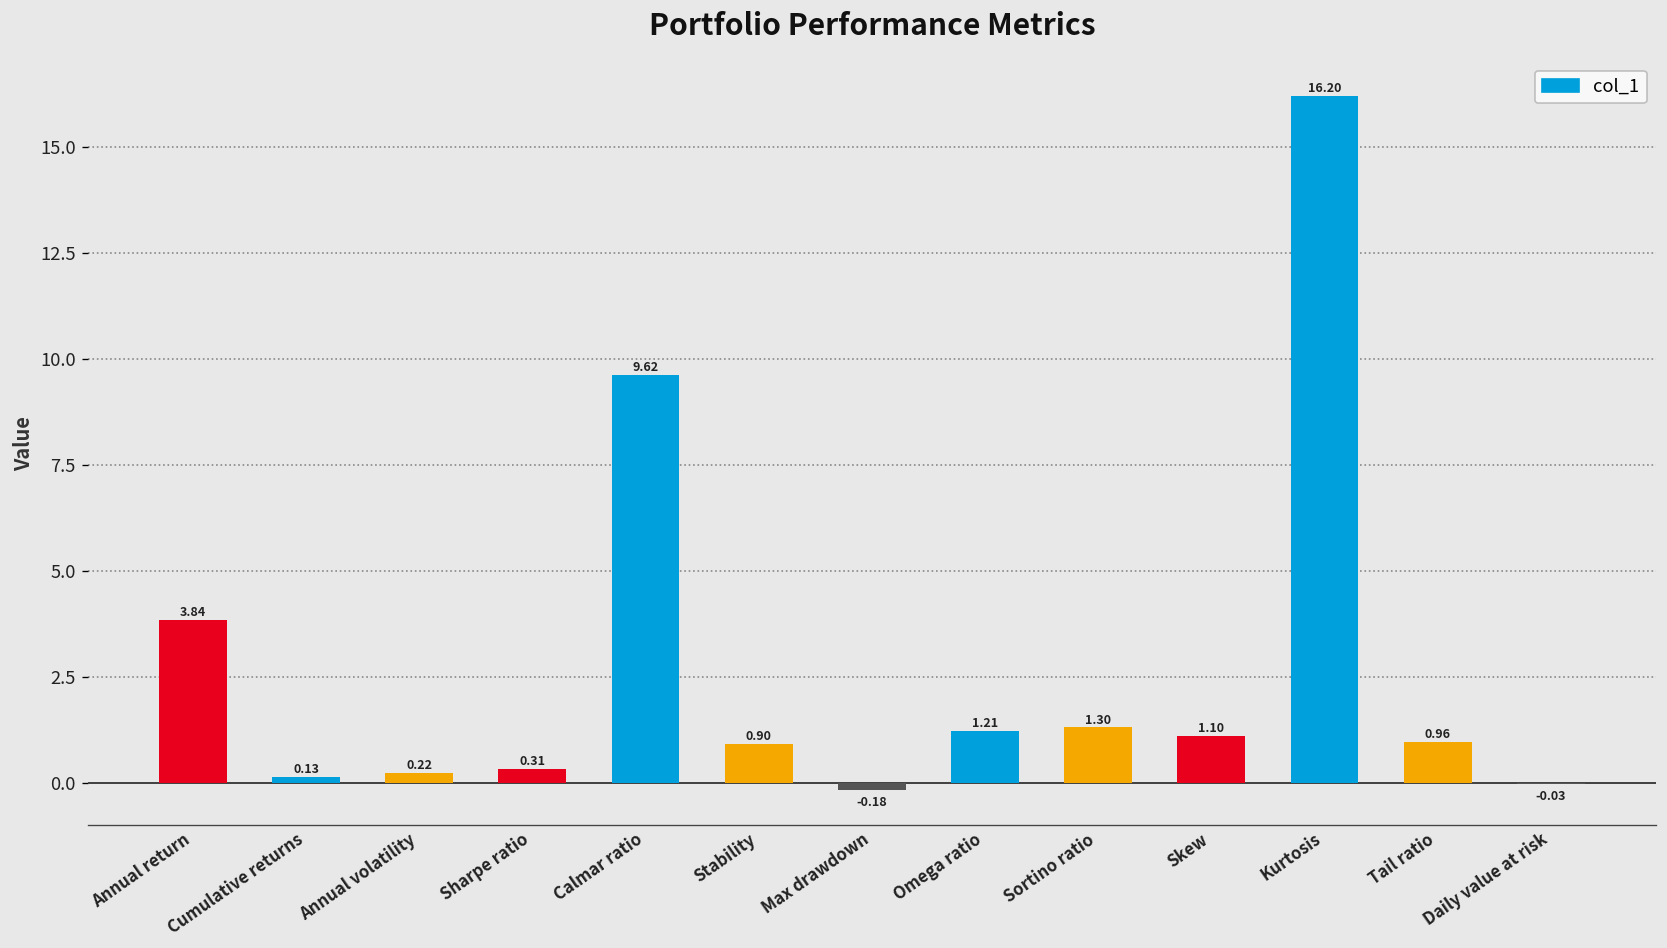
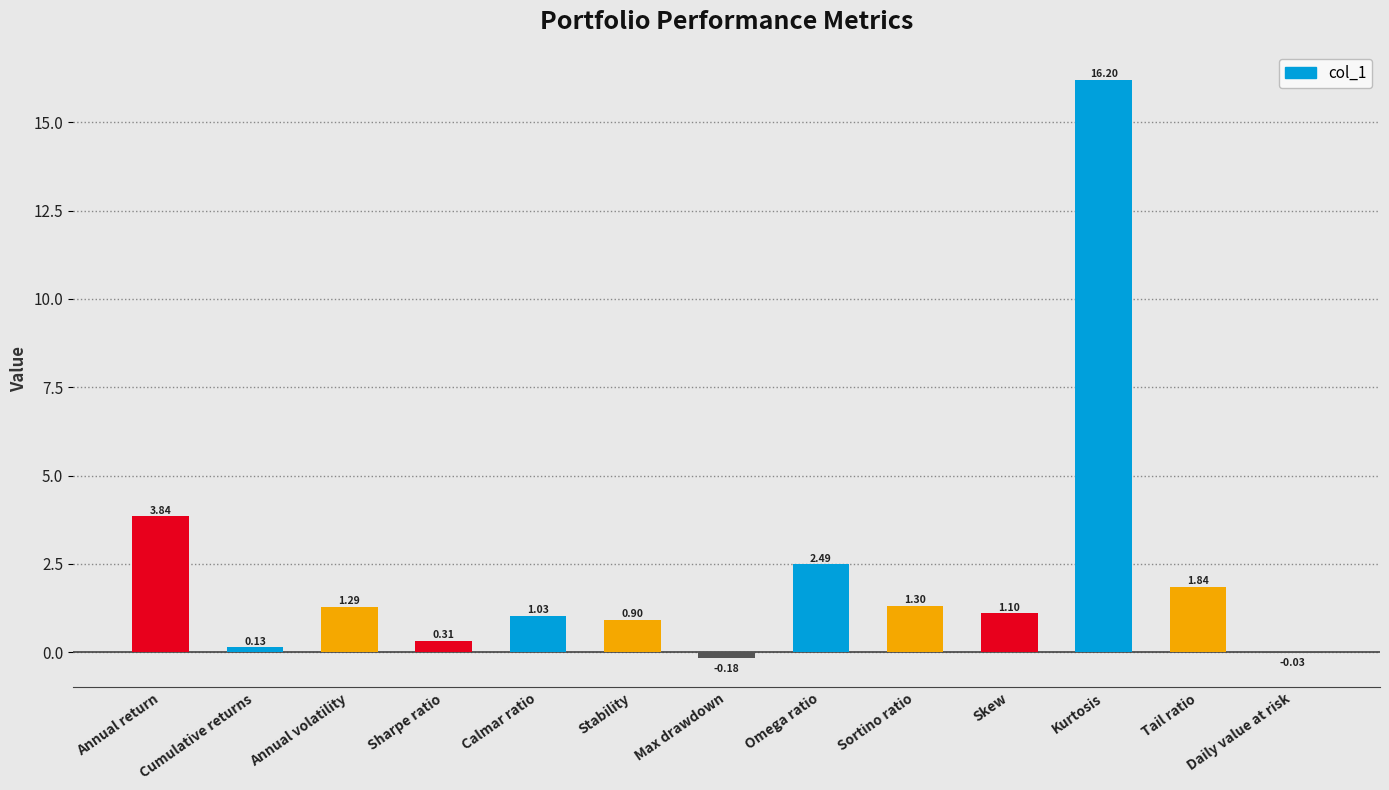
  {
    "Annual return": 3.84,
    "Cumulative returns": 0.13,
-   "Annual volatility": 0.22,
+   "Annual volatility": 1.29,
    "Sharpe ratio": 0.31,
-   "Calmar ratio": 9.62,
+   "Calmar ratio": 1.03,
    "Stability": 0.90,
    "Max drawdown": -0.18,
-   "Omega ratio": 1.21,
+   "Omega ratio": 2.49,
    "Sortino ratio": 1.30,
    "Skew": 1.10,
    "Kurtosis": 16.20,
-   "Tail ratio": 0.96,
+   "Tail ratio": 1.84,
    "Daily value at risk": -0.03
  }
